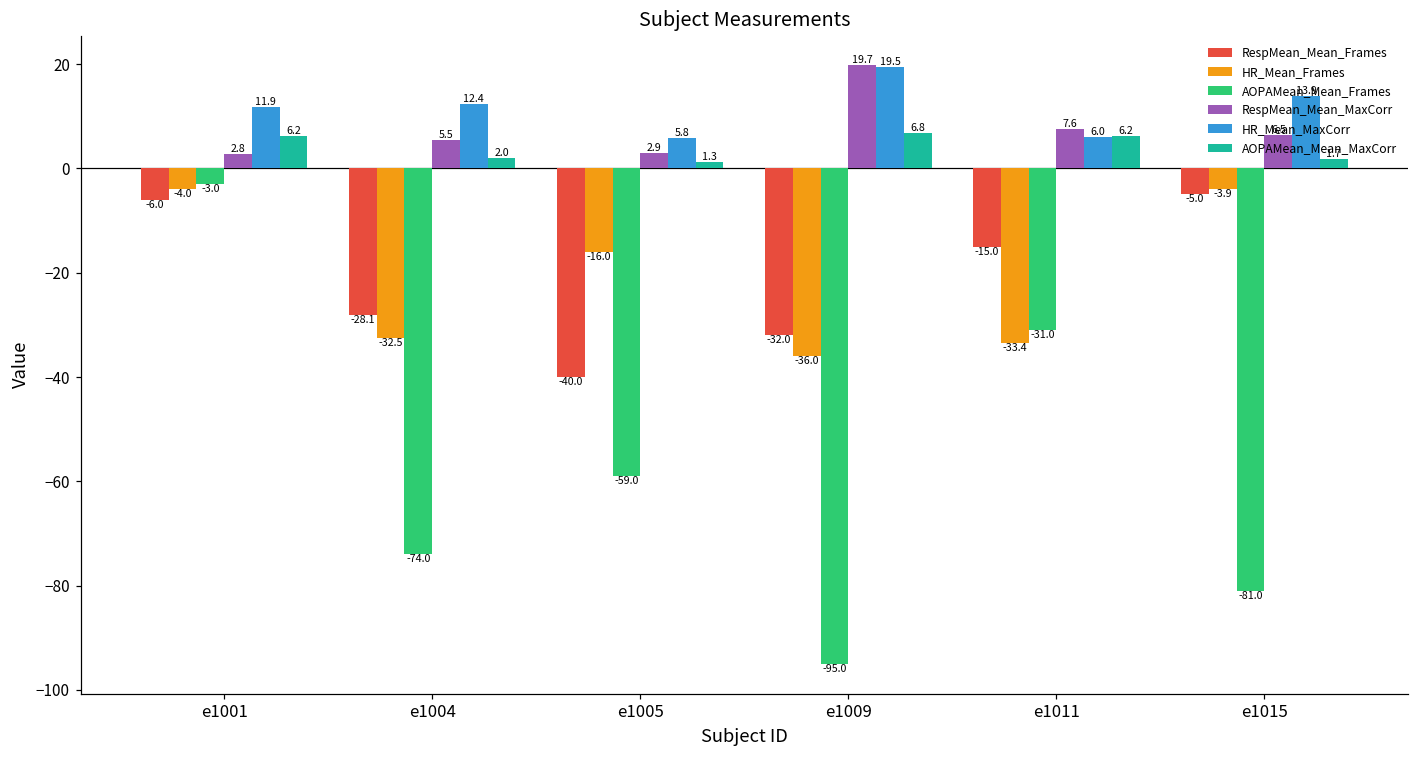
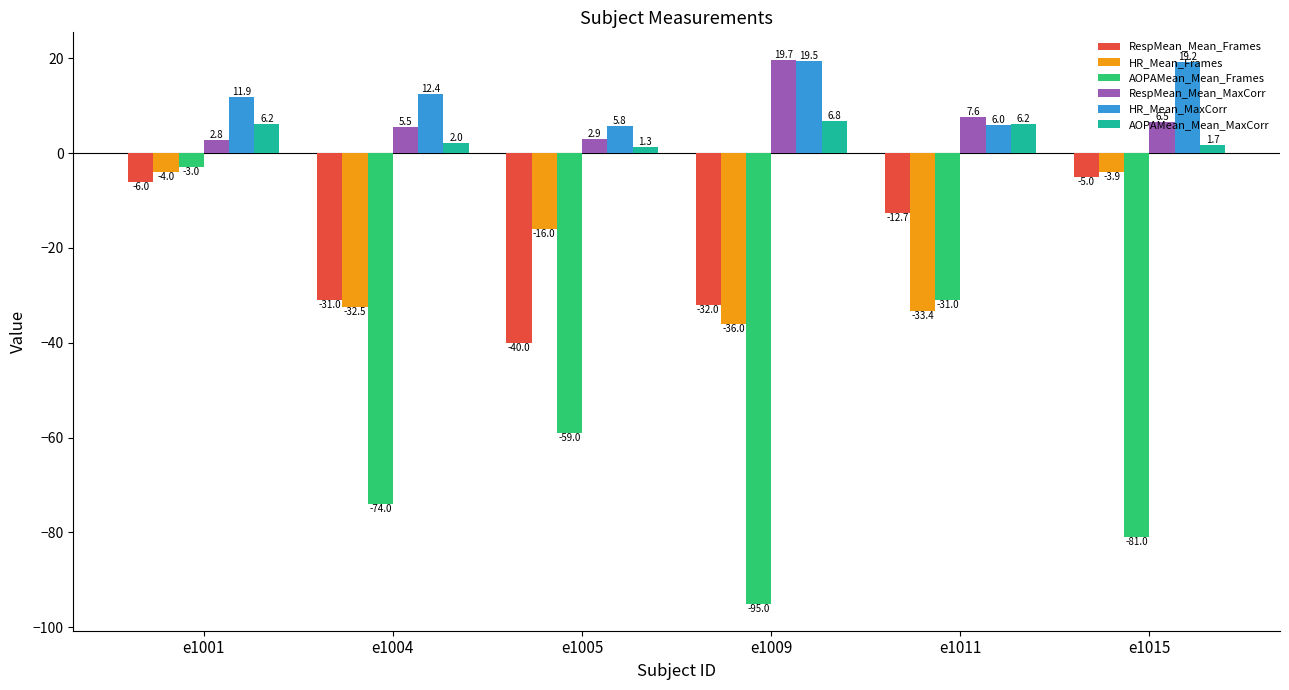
  {
    "RespMean_Mean_Frames": {
      "e1001": -6.0,
-     "e1004": -28.1,
+     "e1004": -31.0,
      "e1005": -40.0,
      "e1009": -32.0,
-     "e1011": -15.0,
+     "e1011": -12.7,
      "e1015": -5.0
    },
    "HR_Mean_Frames": {
      "e1001": -4.0,
      "e1004": -32.5,
      "e1005": -16.0,
      "e1009": -36.0,
      "e1011": -33.4,
      "e1015": -3.9
    },
    "RespMean_Mean_MaxCorr": {
      "e1001": 2.8,
      "e1004": 5.5,
      "e1005": 2.9,
      "e1009": 19.7,
      "e1011": 7.6,
      "e1015": 6.5
    },
    "HR_Mean_MaxCorr": {
      "e1001": 11.9,
      "e1004": 12.4,
      "e1005": 5.8,
      "e1009": 19.5,
      "e1011": 6.0,
-     "e1015": 13.9
+     "e1015": 19.2
    }
  }
